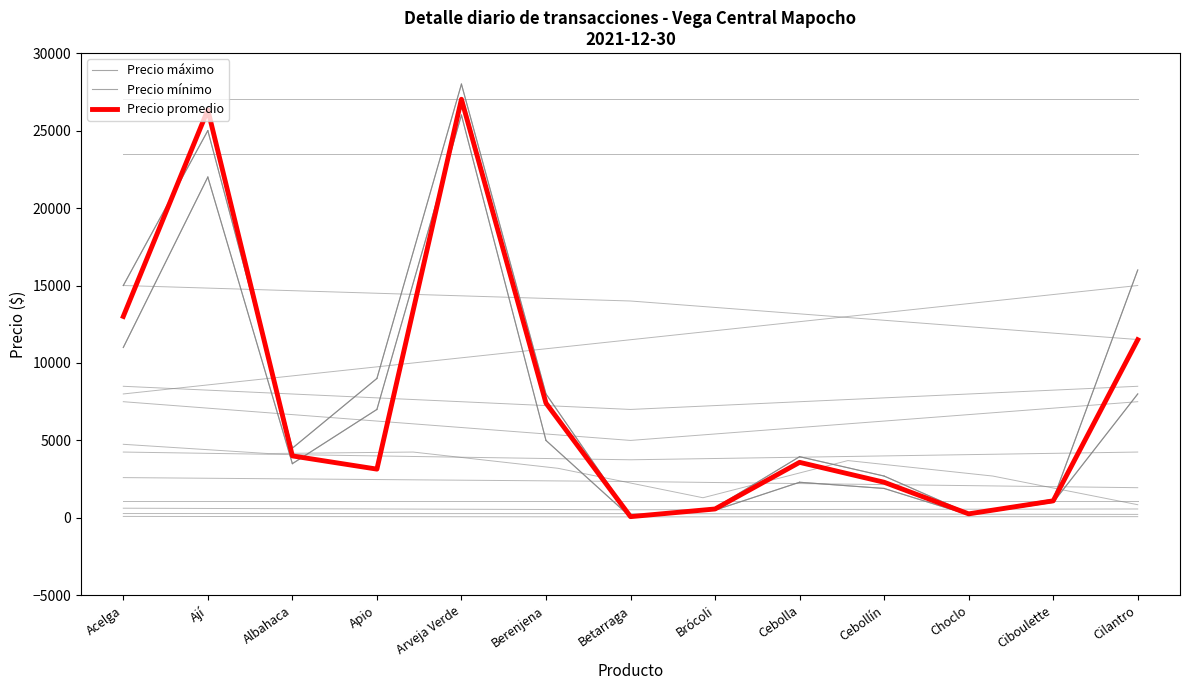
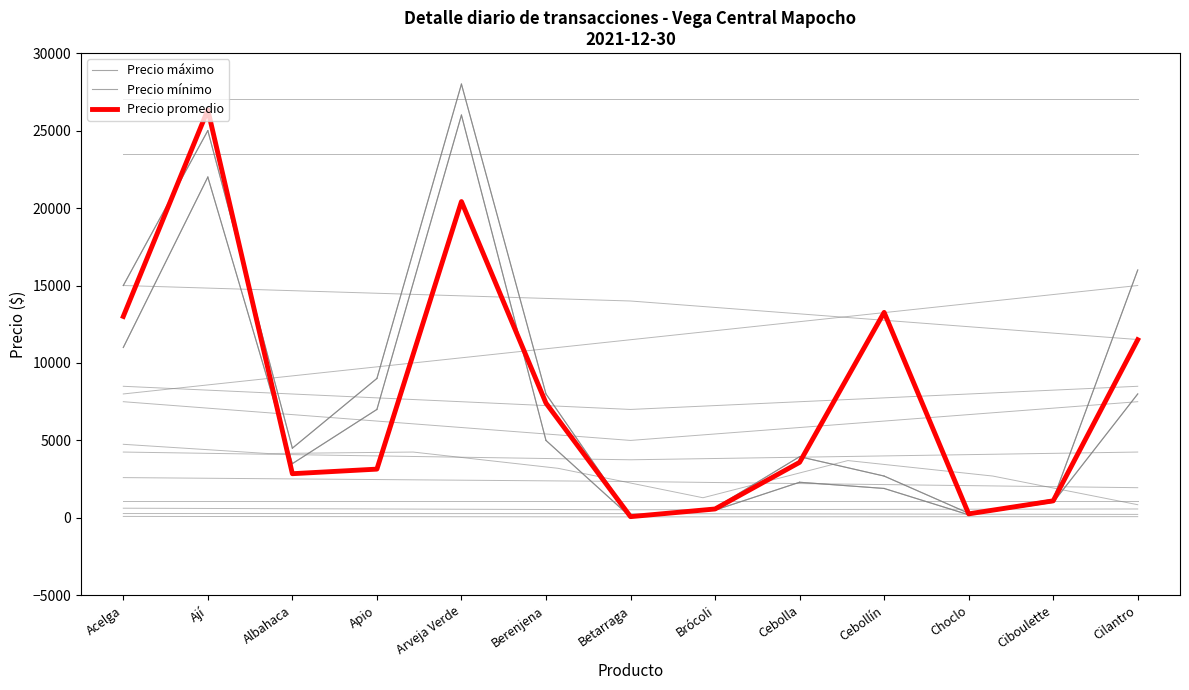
  {
    "Precio promedio": {
      "Acelga": 13000,
-     "Albahaca": 4000,
+     "Albahaca": 2900,
      "Apio": 3100,
-     "Arveja Verde": 27000,
+     "Arveja Verde": 20400,
      "Berenjena": 7400,
      "Cebolla": 3600,
-     "Cebollín": 2300
+     "Cebollín": 13300
    }
  }
